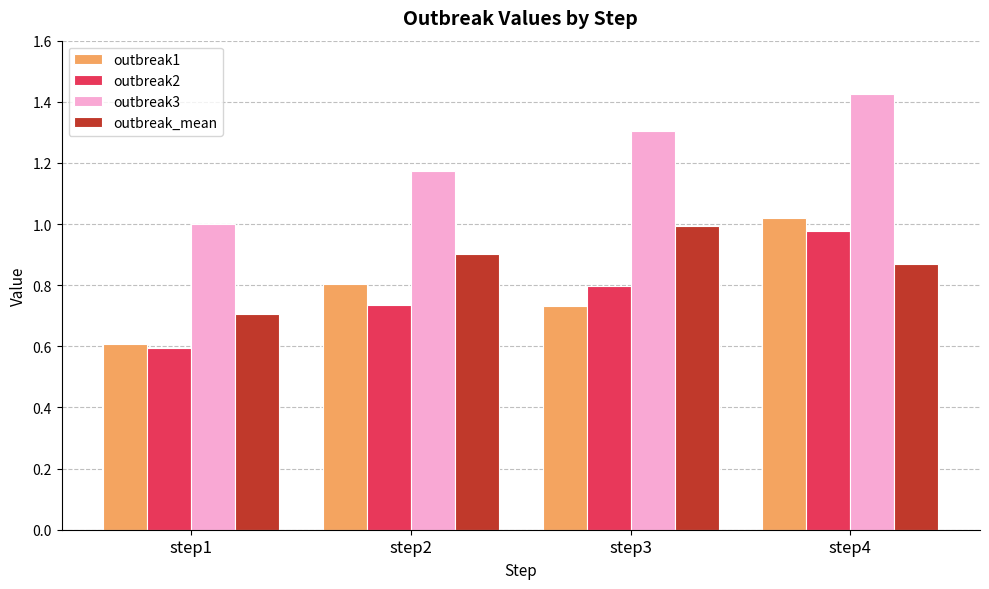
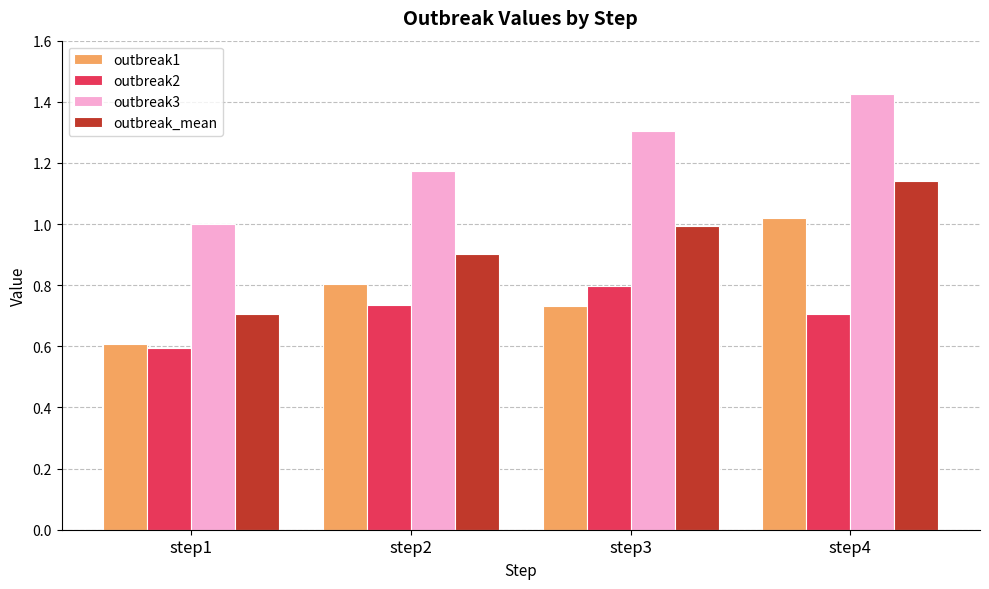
  {
    "outbreak1": {
      "step1": 0.61,
      "step2": 0.80,
      "step3": 0.73,
      "step4": 1.02
    },
    "outbreak2": {
      "step1": 0.60,
      "step2": 0.73,
      "step3": 0.80,
-     "step4": 0.98
+     "step4": 0.71
    },
    "outbreak3": {
      "step1": 1.00,
      "step2": 1.17,
      "step3": 1.30,
      "step4": 1.43
    },
    "outbreak_mean": {
      "step1": 0.71,
      "step2": 0.90,
      "step3": 0.99,
-     "step4": 0.87
+     "step4": 1.14
    }
  }
